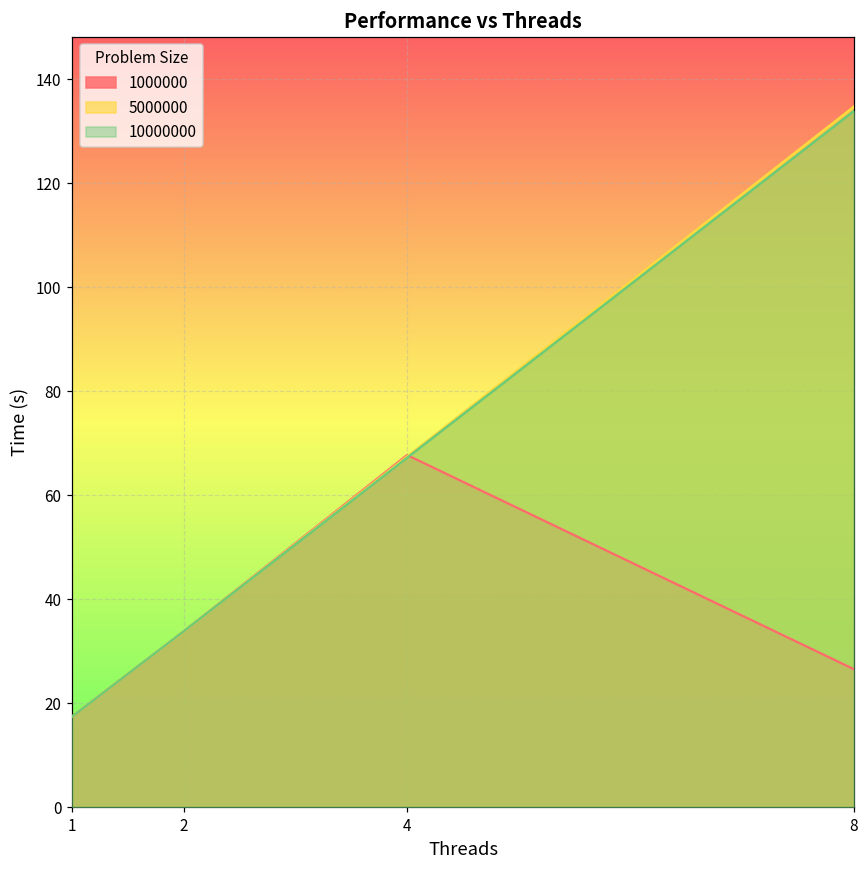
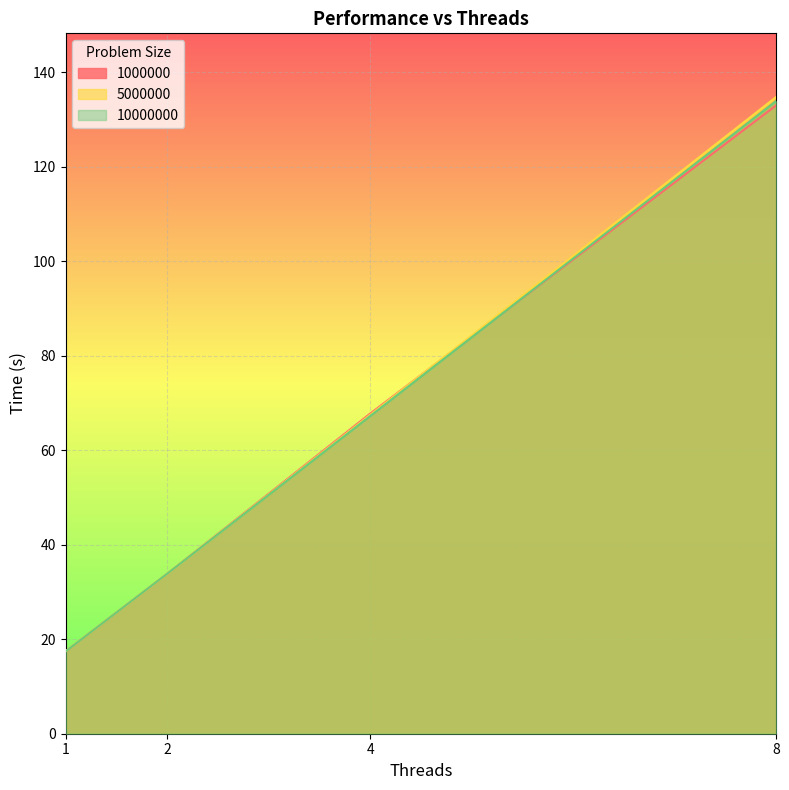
  {
    "1000000": {
-     "8": 27
+     "8": 133
    },
    "5000000": {
      "8": 135
    },
    "10000000": {
      "8": 134
    }
  }
